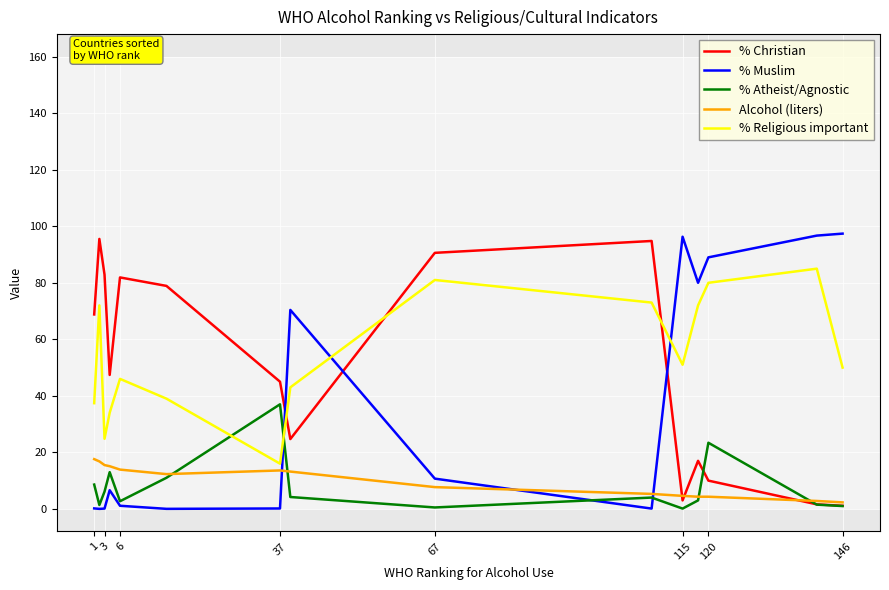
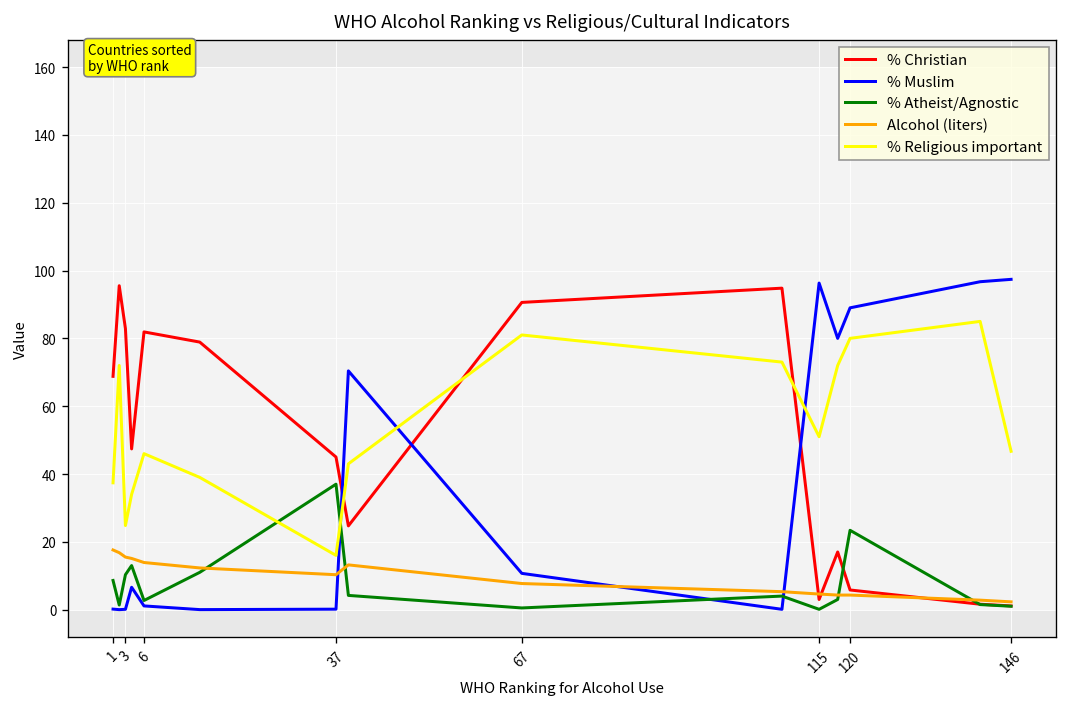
  {
    "% Christian": {
      "1": 69,
      "3": 83,
      "6": 82,
      "37": 45,
      "67": 91,
      "115": 3,
-     "120": 10
+     "120": 6
    },
    "% Muslim": {
      "1": 0,
      "3": 0,
      "6": 1,
      "37": 0,
      "67": 11,
      "115": 96,
      "120": 89,
      "146": 97
    },
    "% Atheist/Agnostic": {
      "1": 9,
-     "3": 6,
+     "3": 10,
      "6": 3,
      "37": 37,
      "67": 1,
      "115": 0,
      "120": 23
    },
    "Alcohol (liters)": {
      "1": 18,
      "3": 16,
      "6": 14,
-     "37": 14,
+     "37": 10,
      "67": 8,
      "115": 5,
      "120": 4,
      "146": 2
    },
    "% Religious important": {
      "1": 37,
      "3": 25,
      "6": 46,
      "37": 16,
      "67": 81,
      "115": 51,
      "120": 80,
-     "146": 50
+     "146": 47
    }
  }
